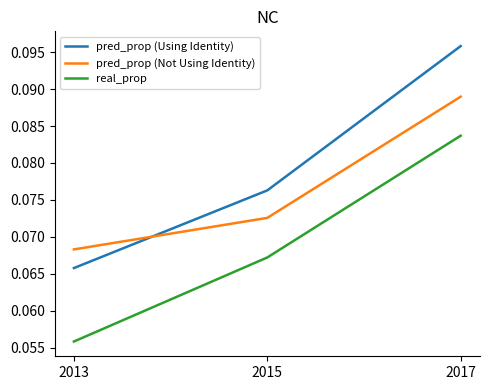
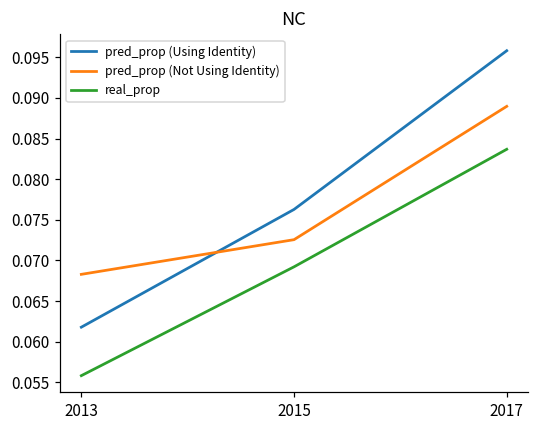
  {
    "pred_prop (Using Identity)": {
-     "2013": 0.066,
+     "2013": 0.062,
      "2015": 0.076,
      "2017": 0.096
    },
    "pred_prop (Not Using Identity)": {
      "2013": 0.068,
      "2015": 0.073,
      "2017": 0.089
    },
    "real_prop": {
      "2013": 0.056,
-     "2015": 0.067,
+     "2015": 0.069,
      "2017": 0.084
    }
  }
